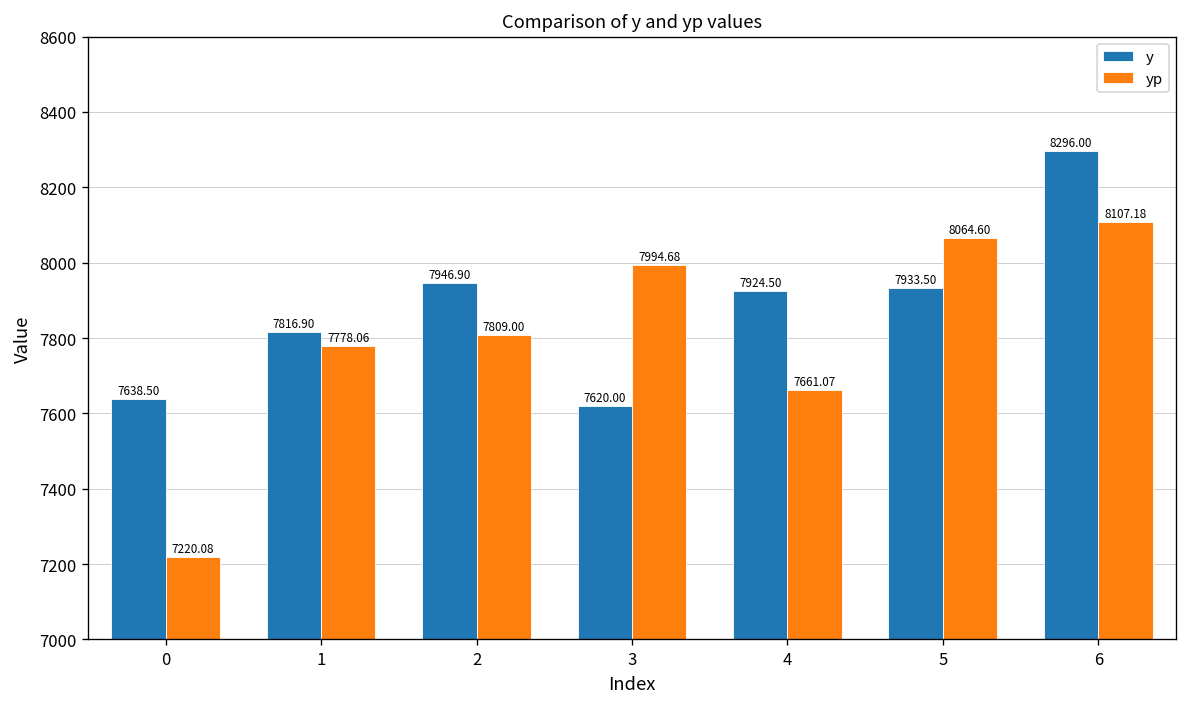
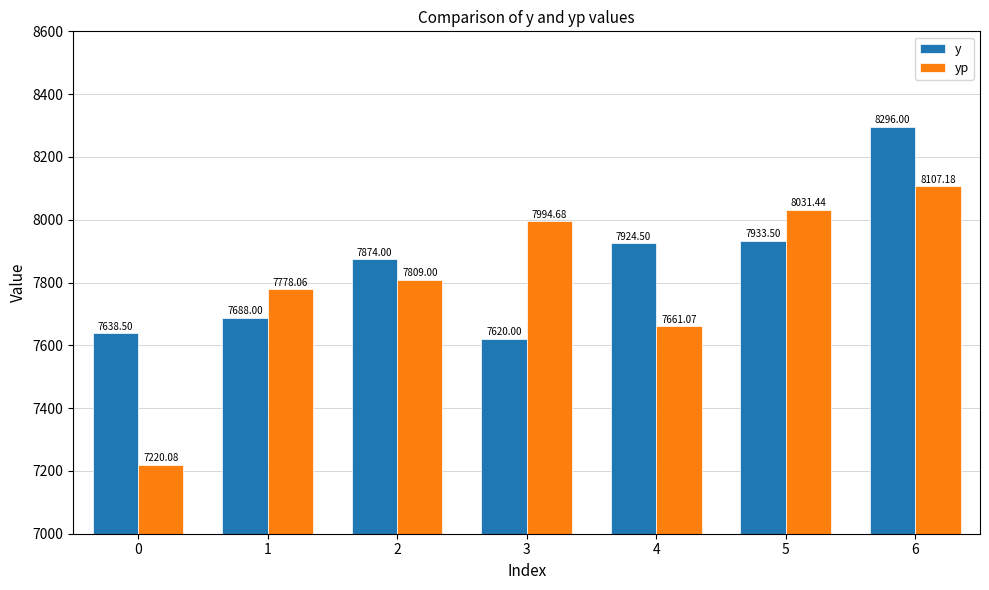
  {
    "y": {
      "0": 7638.50,
-     "1": 7816.90,
-     "2": 7946.90,
+     "1": 7688.00,
+     "2": 7874.00,
      "3": 7620.00,
      "4": 7924.50,
      "5": 7933.50,
      "6": 8296.00
    },
    "yp": {
      "0": 7220.08,
      "1": 7778.06,
      "2": 7809.00,
      "3": 7994.68,
      "4": 7661.07,
-     "5": 8064.60,
+     "5": 8031.44,
      "6": 8107.18
    }
  }
